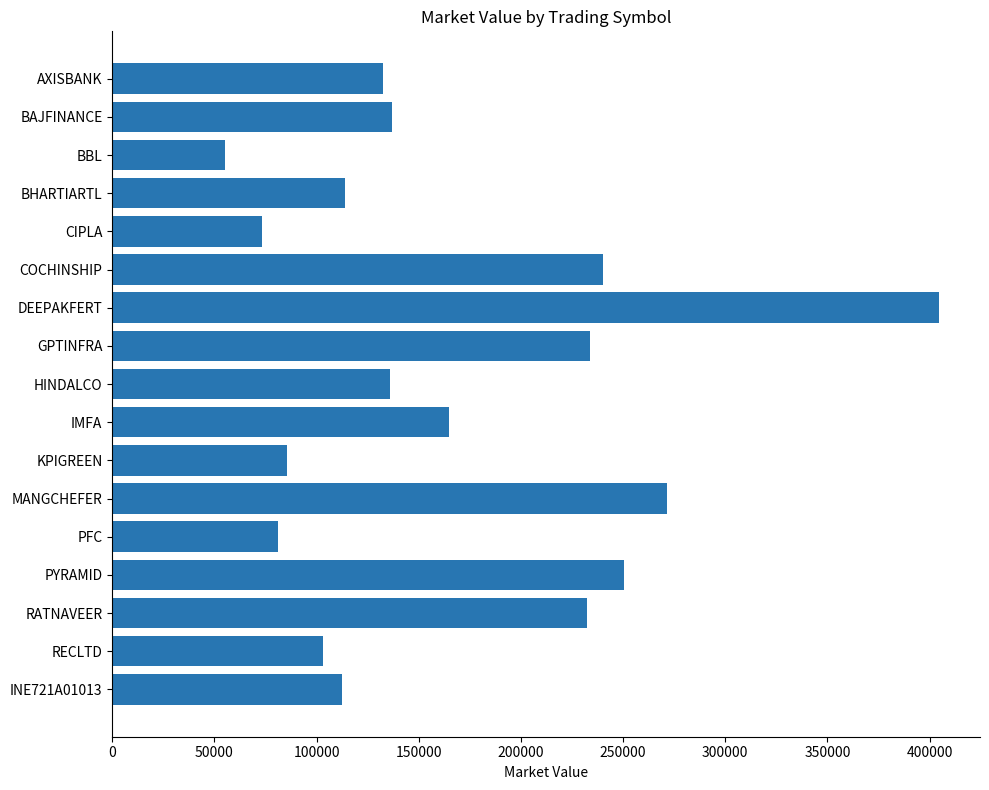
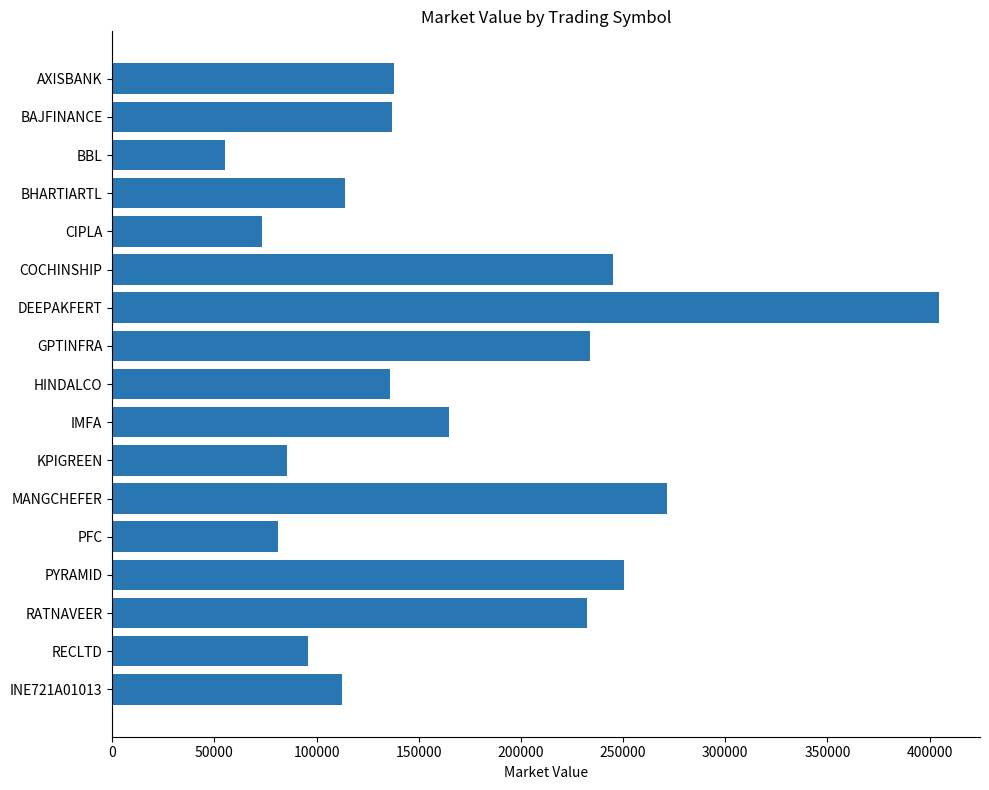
  {
-   "AXISBANK": 133000,
+   "AXISBANK": 138000,
    "BAJFINANCE": 137000,
    "BBL": 55000,
    "BHARTIARTL": 114000,
    "CIPLA": 73000,
-   "COCHINSHIP": 240000,
+   "COCHINSHIP": 245000,
    "DEEPAKFERT": 404000,
    "GPTINFRA": 234000,
    "HINDALCO": 136000,
    "IMFA": 165000,
    "KPIGREEN": 86000,
    "MANGCHEFER": 272000,
    "PFC": 81000,
    "PYRAMID": 250000,
    "RATNAVEER": 232000,
-   "RECLTD": 103000,
+   "RECLTD": 96000,
    "INE721A01013": 113000
  }
